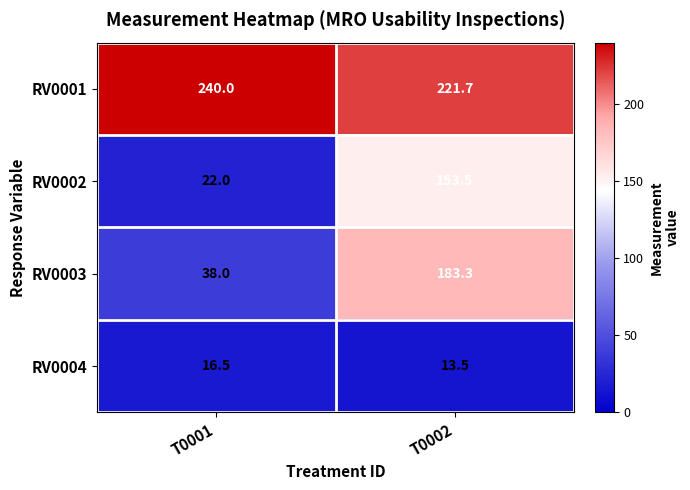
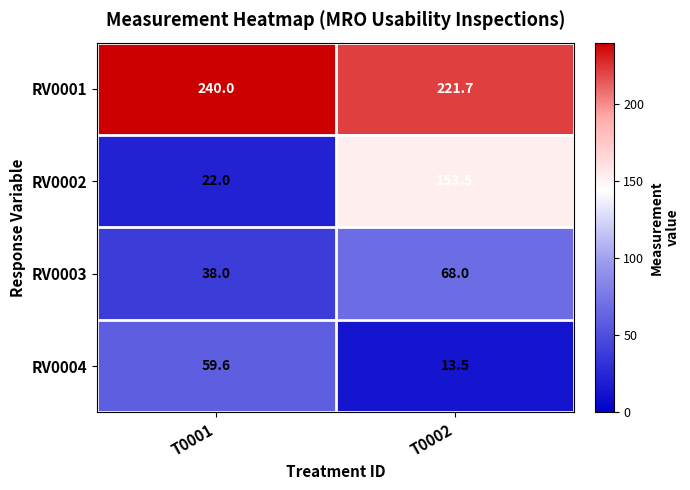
  {
    "RV0001": {
      "T0001": 240.0,
      "T0002": 221.7
    },
    "RV0002": {
      "T0001": 22.0
    },
    "RV0003": {
      "T0001": 38.0,
-     "T0002": 183.3
+     "T0002": 68.0
    },
    "RV0004": {
-     "T0001": 16.5,
+     "T0001": 59.6,
      "T0002": 13.5
    }
  }
